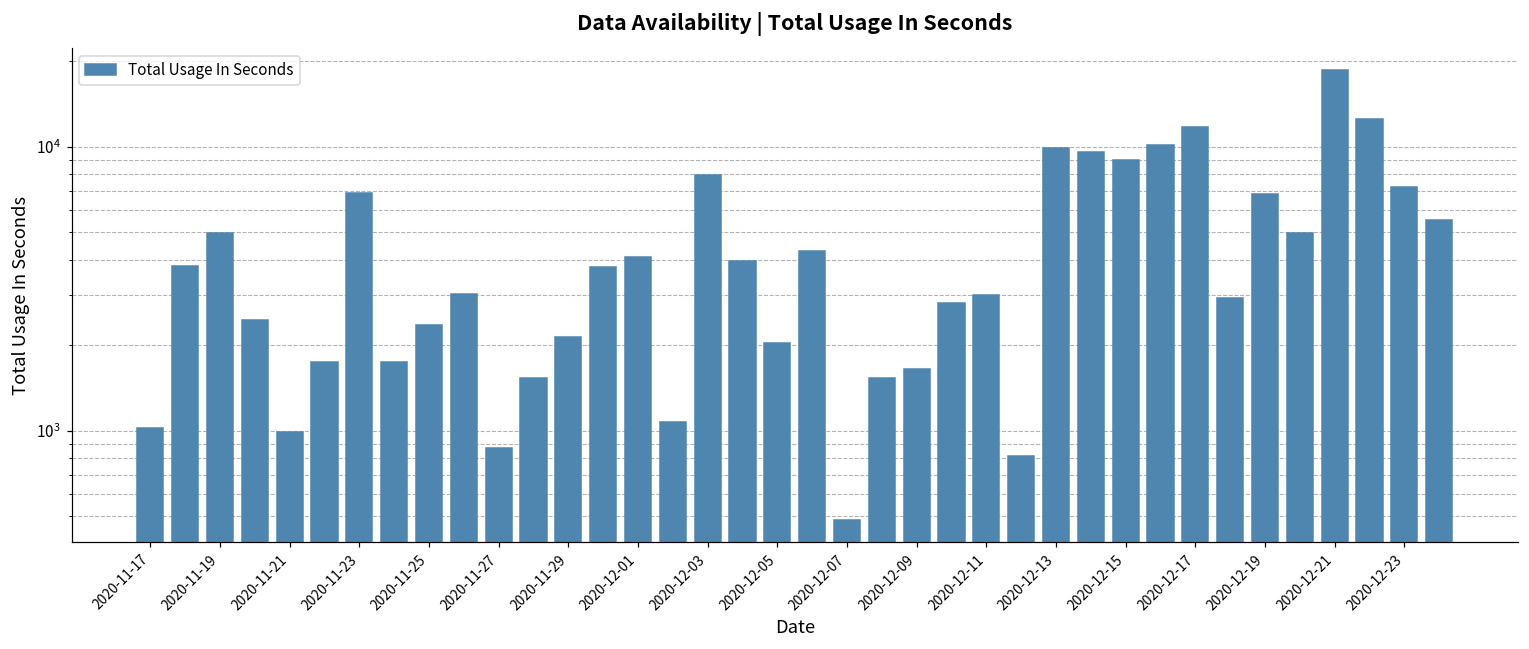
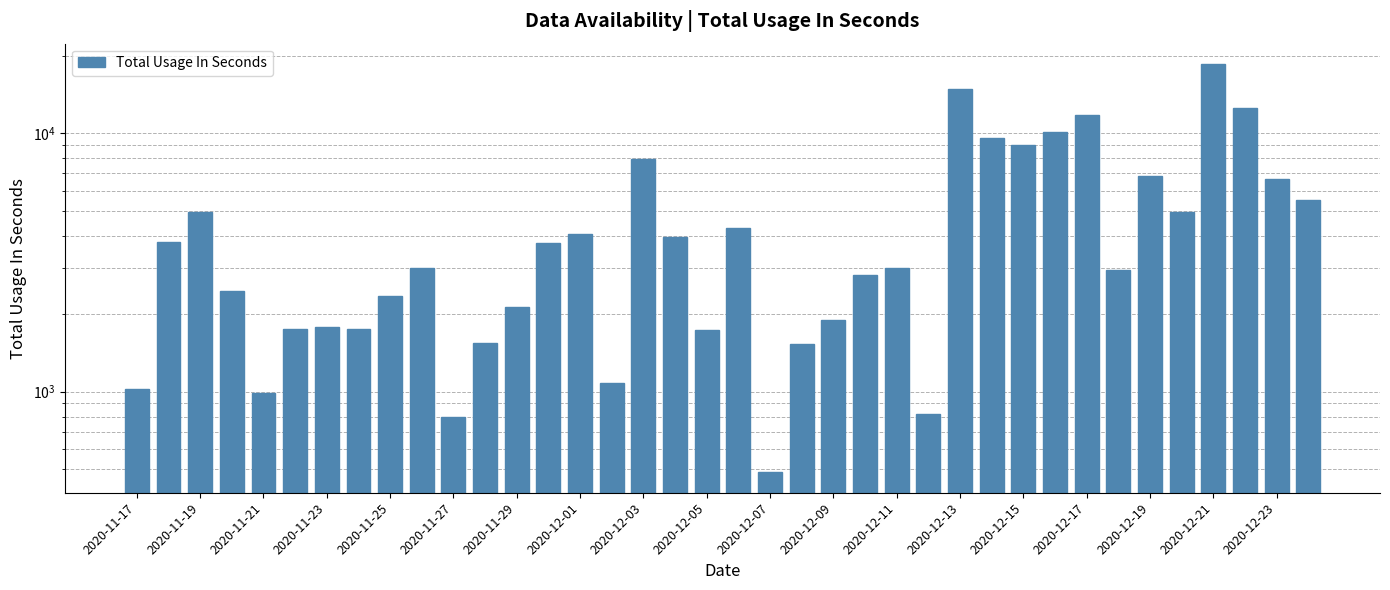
  {
    "2020-11-17": 1020,
    "2020-11-19": 5000,
    "2020-11-21": 990,
-   "2020-11-23": 6900,
+   "2020-11-23": 1800,
    "2020-11-25": 2400,
-   "2020-11-27": 870,
+   "2020-11-27": 800,
    "2020-11-29": 2100,
    "2020-12-01": 4100,
    "2020-12-03": 7900,
-   "2020-12-05": 2000,
+   "2020-12-05": 1700,
    "2020-12-07": 490,
-   "2020-12-09": 1700,
+   "2020-12-09": 1900,
    "2020-12-11": 3000,
-   "2020-12-13": 9900,
+   "2020-12-13": 15000,
    "2020-12-15": 9000,
    "2020-12-17": 12000,
    "2020-12-19": 6800,
    "2020-12-21": 19000,
-   "2020-12-23": 7200
+   "2020-12-23": 6700
  }
